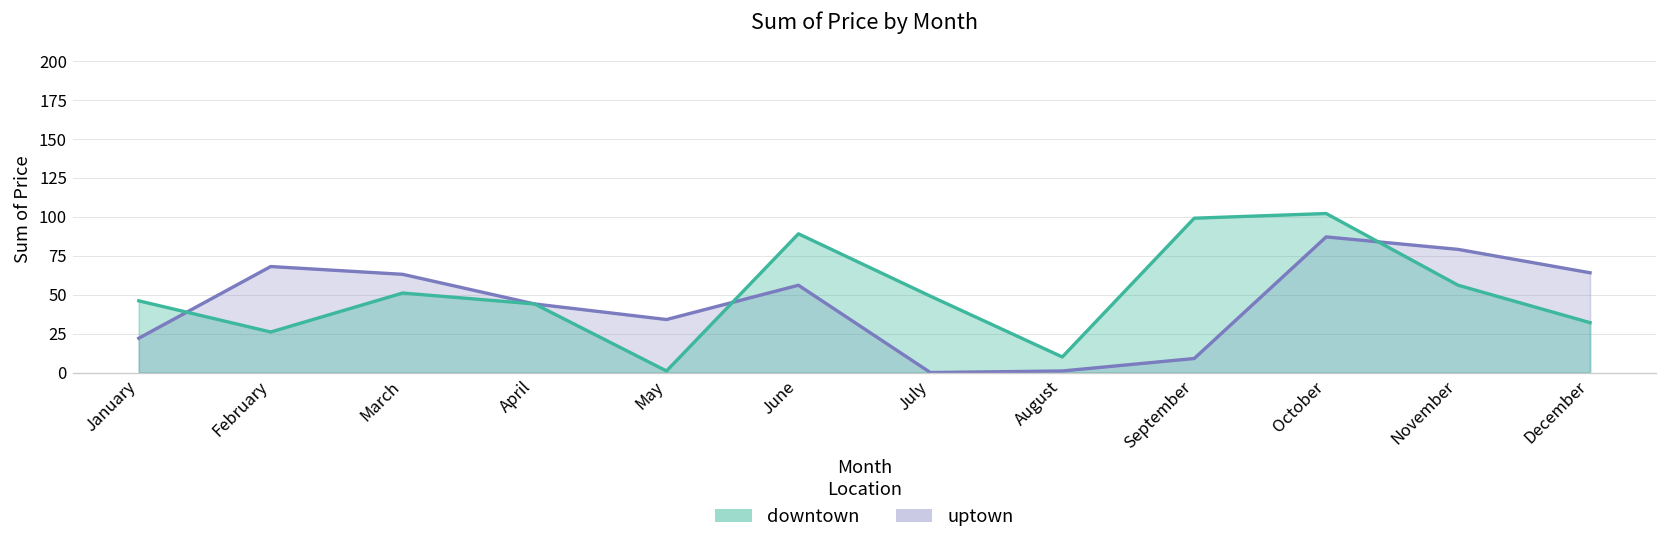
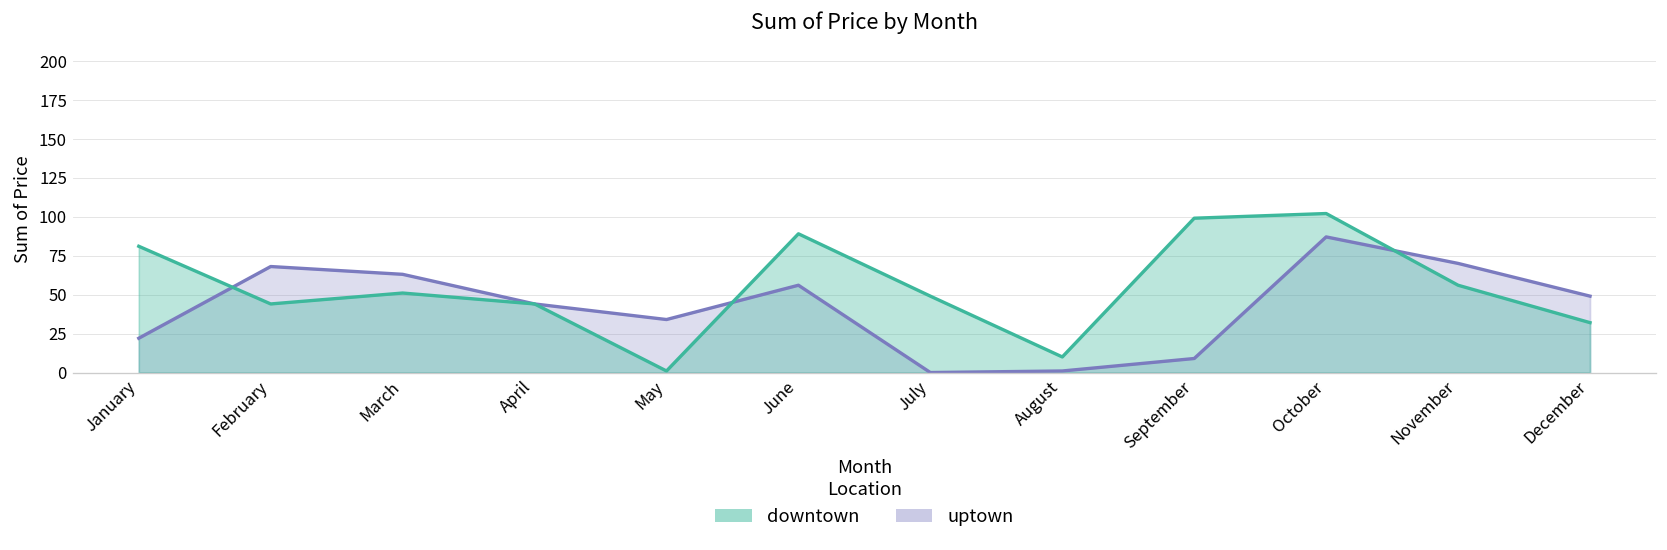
  {
    "uptown": {
      "January": 22,
      "February": 68,
      "March": 63,
      "May": 34,
      "June": 56,
      "July": 0,
      "August": 1,
      "September": 9,
      "October": 87,
-     "November": 79,
-     "December": 64
+     "November": 70,
+     "December": 49
    },
    "downtown": {
-     "January": 46,
-     "February": 26,
+     "January": 81,
+     "February": 44,
      "March": 51,
      "May": 1,
      "June": 89,
      "July": 49,
      "August": 10,
      "September": 99,
      "October": 102,
      "November": 56,
      "December": 32
    }
  }
